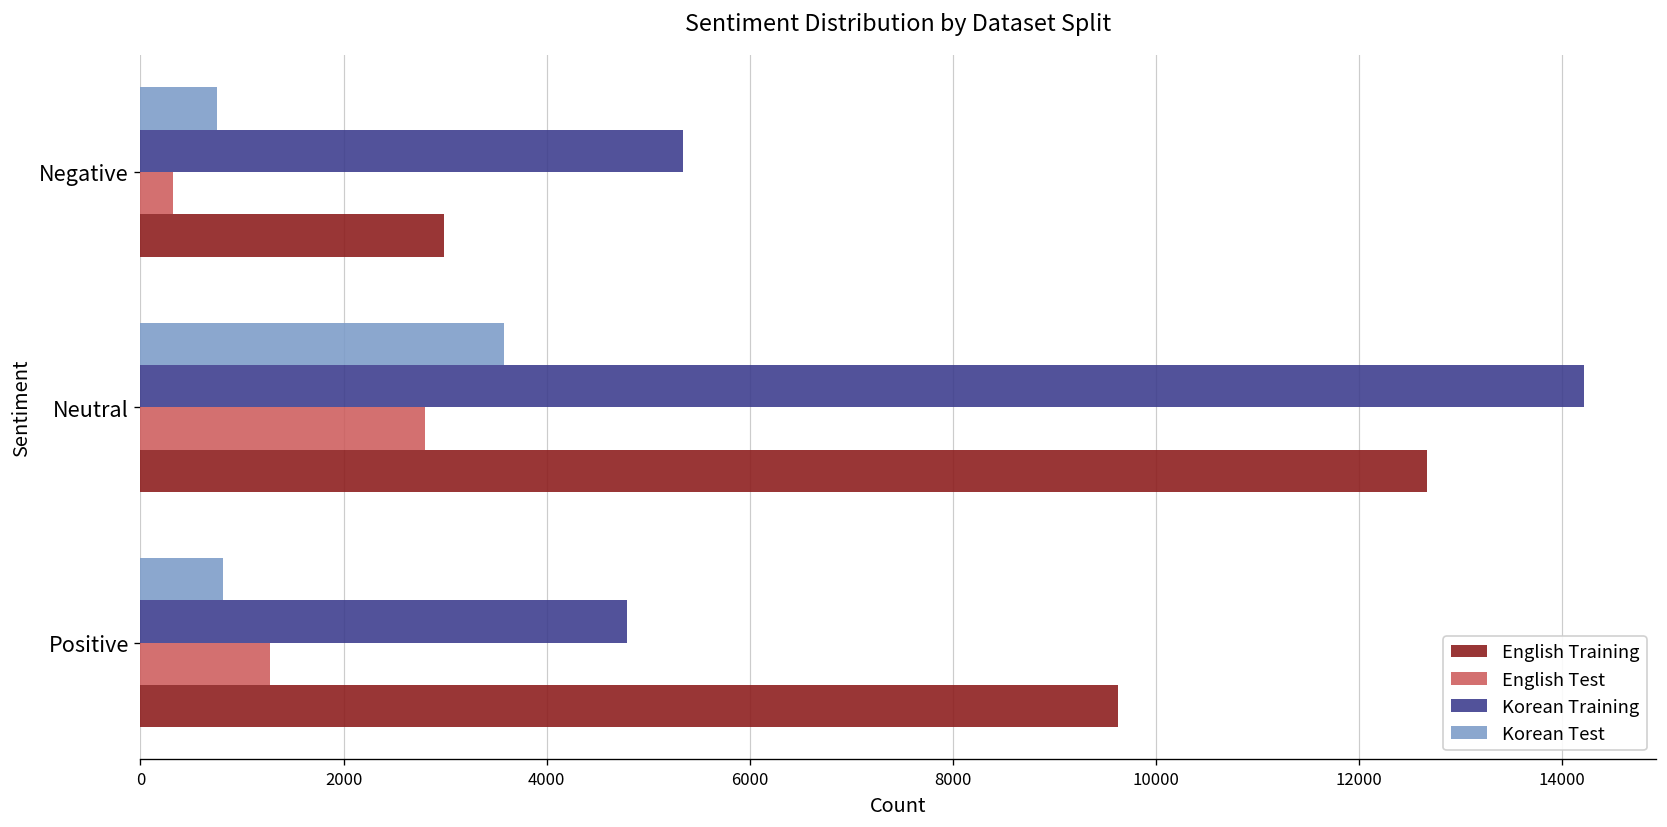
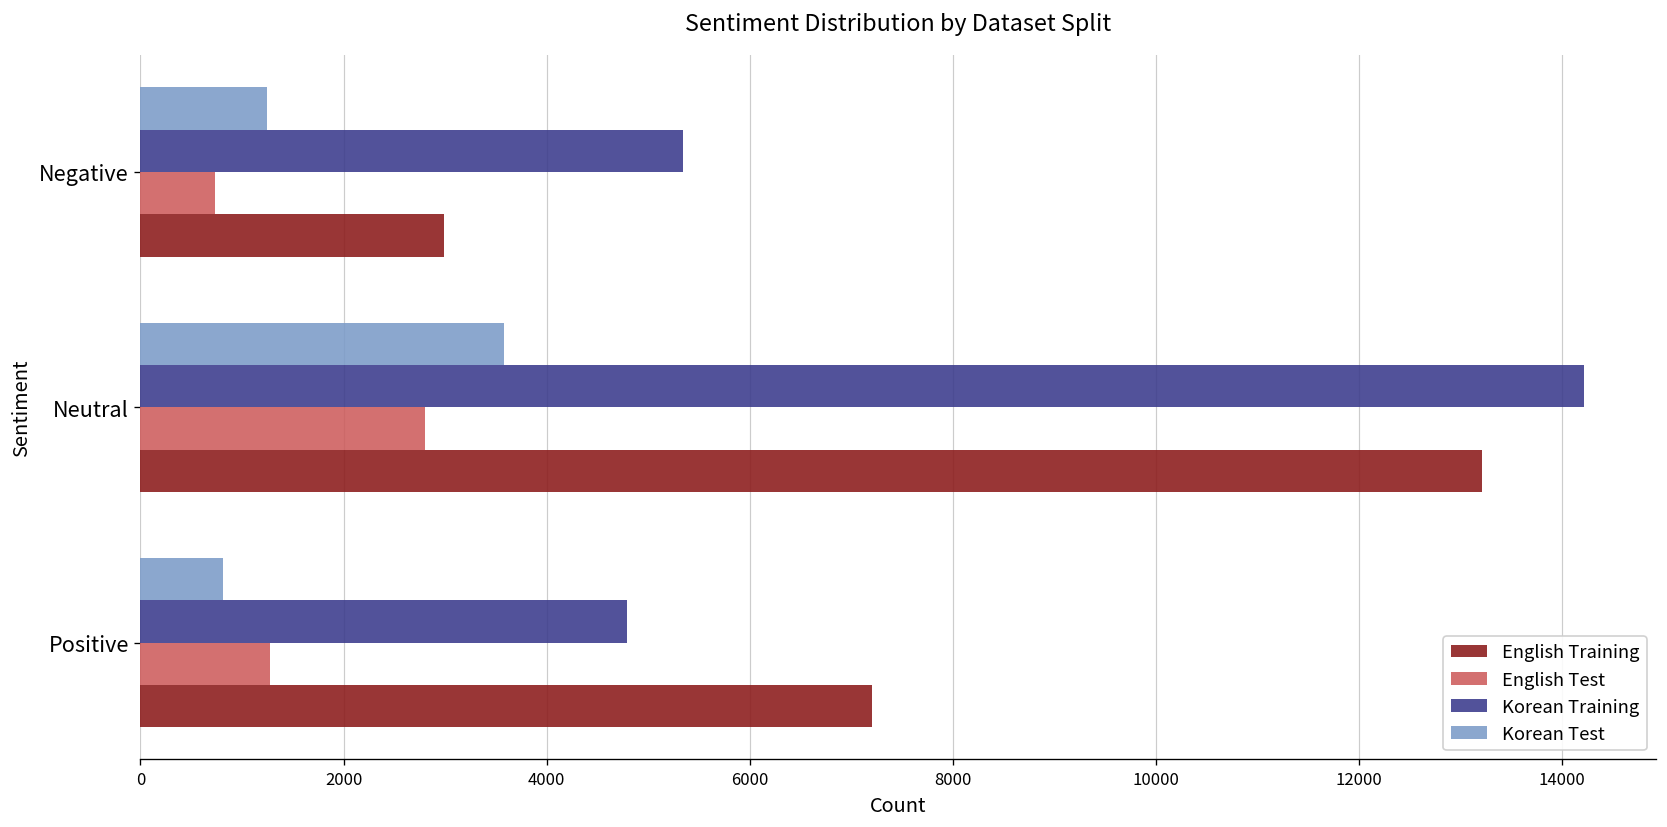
  {
    "English Training": {
      "Negative": 3000,
-     "Neutral": 12700,
-     "Positive": 9600
+     "Neutral": 13200,
+     "Positive": 7200
    },
    "English Test": {
-     "Negative": 300,
+     "Negative": 700,
      "Neutral": 2800,
      "Positive": 1300
    },
    "Korean Training": {
      "Negative": 5300,
      "Neutral": 14200,
      "Positive": 4800
    },
    "Korean Test": {
-     "Negative": 800,
+     "Negative": 1200,
      "Neutral": 3600,
      "Positive": 800
    }
  }
